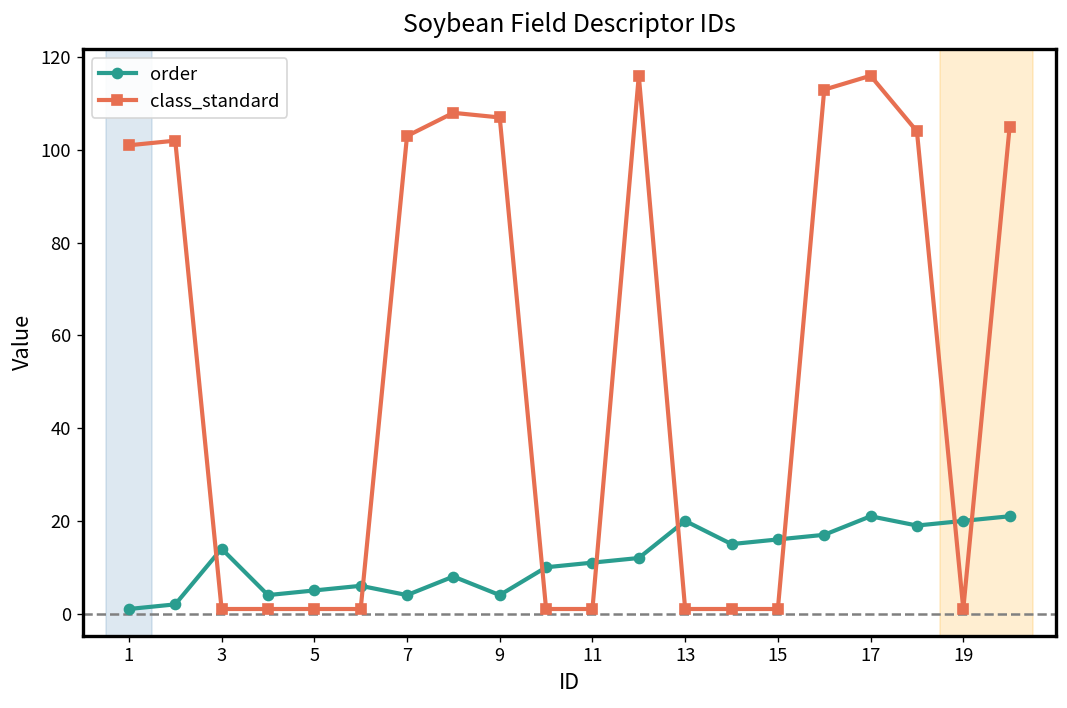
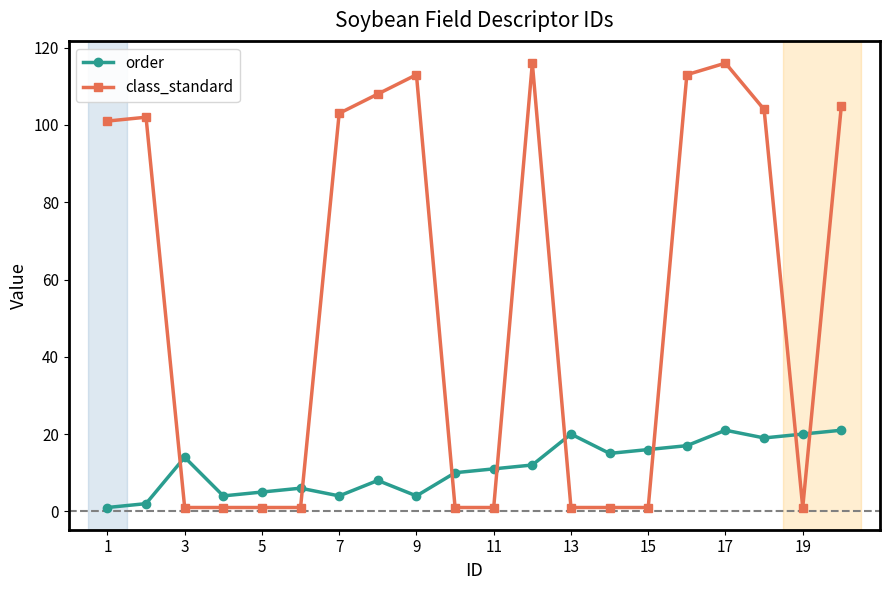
  {
    "order": {
      "1": 1,
      "3": 14,
      "5": 5,
      "7": 4,
      "9": 4,
      "11": 11,
      "13": 20,
      "15": 16,
      "17": 21,
      "19": 20
    },
    "class_standard": {
      "1": 101,
      "3": 1,
      "5": 1,
      "7": 103,
-     "9": 107,
+     "9": 113,
      "11": 1,
      "13": 1,
      "15": 1,
      "17": 116,
      "19": 1
    }
  }
